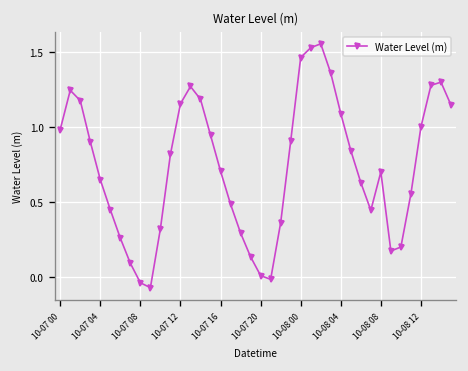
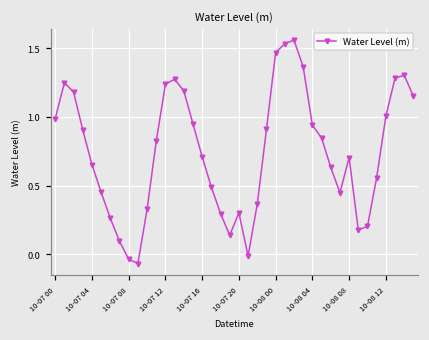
  {
    "10-07 00": 0.99,
    "10-07 04": 0.65,
    "10-07 08": -0.04,
-   "10-07 12": 1.16,
+   "10-07 12": 1.24,
    "10-07 16": 0.71,
-   "10-07 20": 0.01,
+   "10-07 20": 0.30,
    "10-08 00": 1.47,
-   "10-08 04": 1.09,
+   "10-08 04": 0.94,
    "10-08 08": 0.70,
    "10-08 12": 1.00
  }
